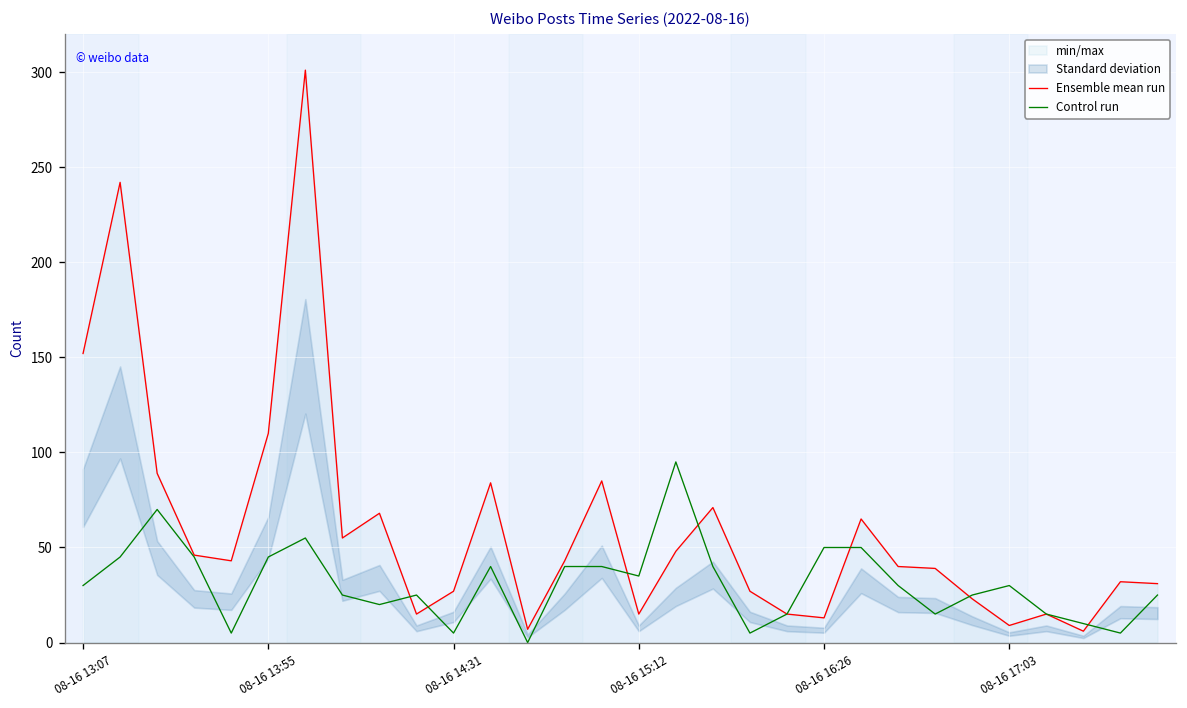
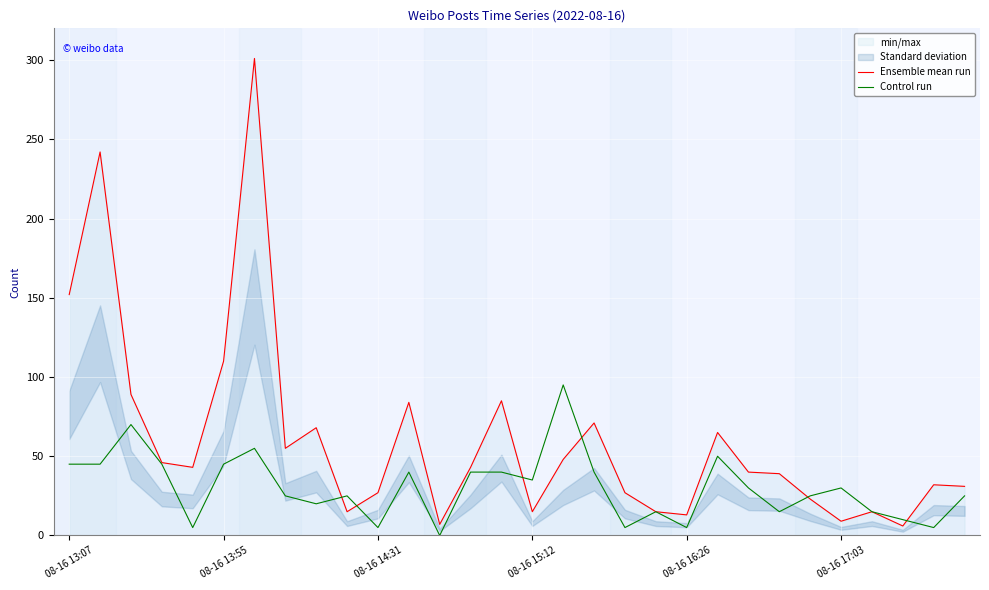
  {
    "Control run": {
-     "08-16 13:07": 30,
+     "08-16 13:07": 45,
      "08-16 13:55": 45,
      "08-16 14:31": 5,
      "08-16 15:12": 35,
-     "08-16 16:26": 50,
+     "08-16 16:26": 5,
      "08-16 17:03": 30
    }
  }
